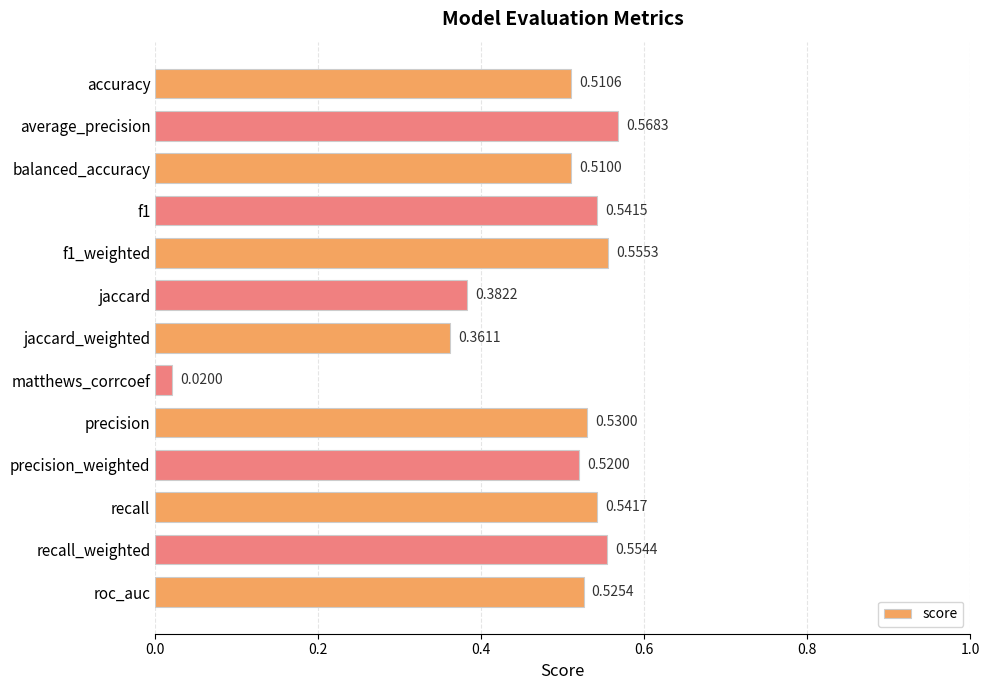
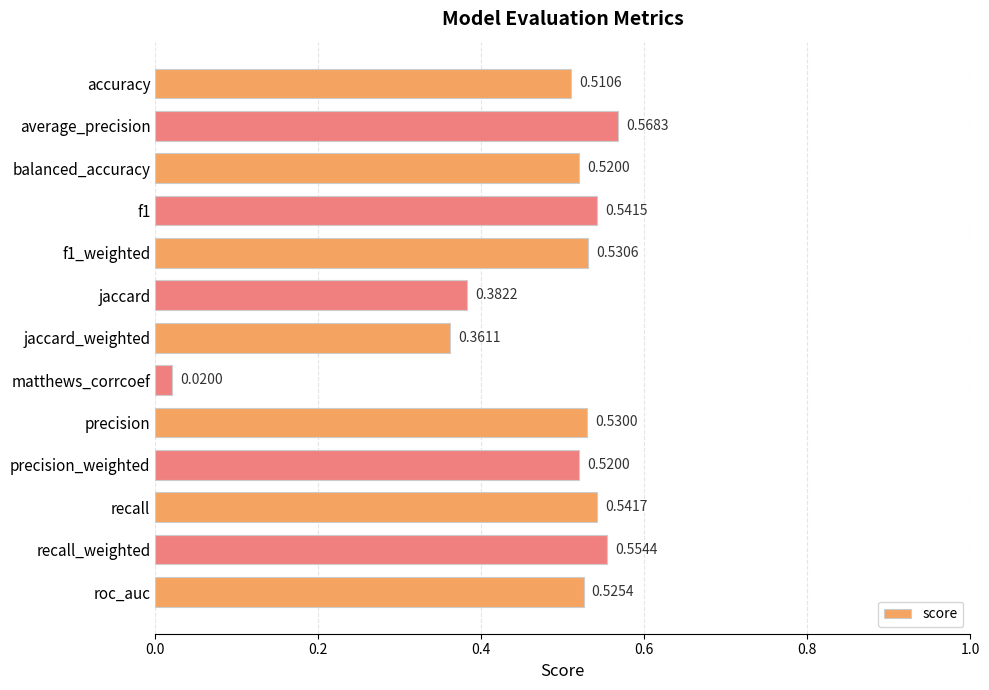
  {
    "accuracy": 0.5106,
    "average_precision": 0.5683,
-   "balanced_accuracy": 0.5100,
+   "balanced_accuracy": 0.5200,
    "f1": 0.5415,
-   "f1_weighted": 0.5553,
+   "f1_weighted": 0.5306,
    "jaccard": 0.3822,
    "jaccard_weighted": 0.3611,
    "matthews_corrcoef": 0.0200,
    "precision": 0.5300,
    "precision_weighted": 0.5200,
    "recall": 0.5417,
    "recall_weighted": 0.5544,
    "roc_auc": 0.5254
  }
